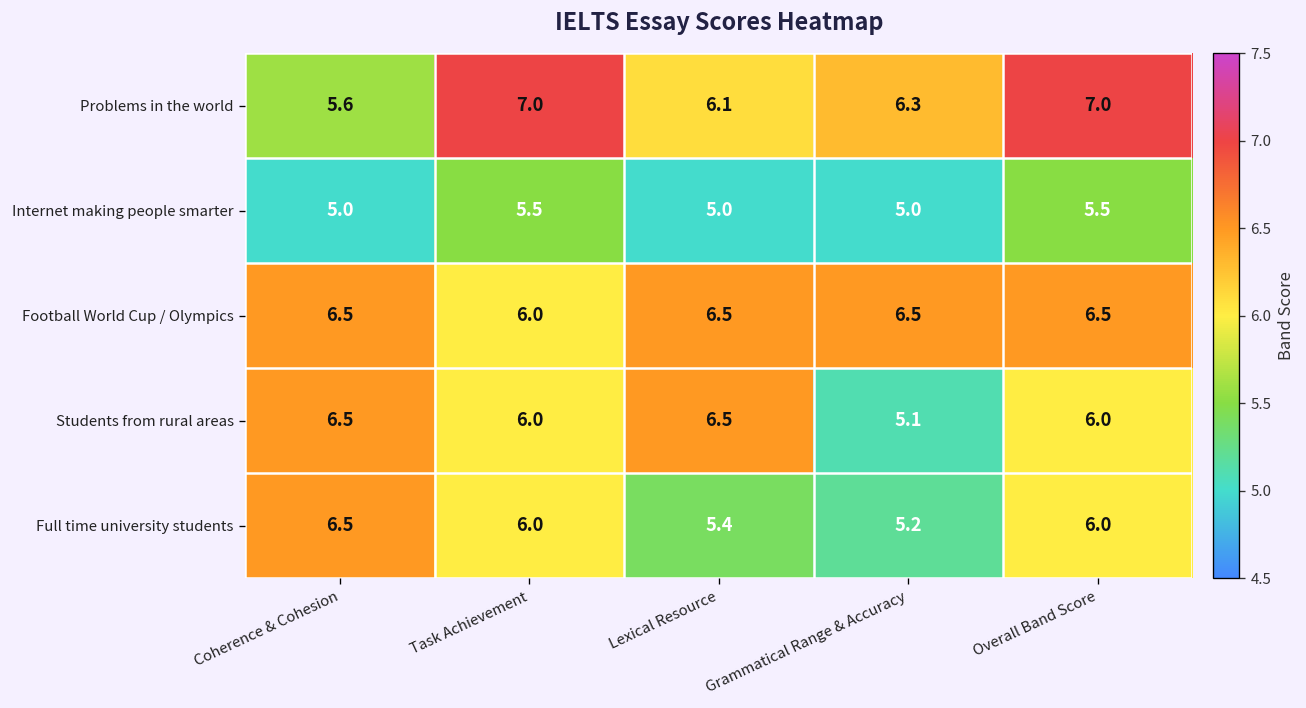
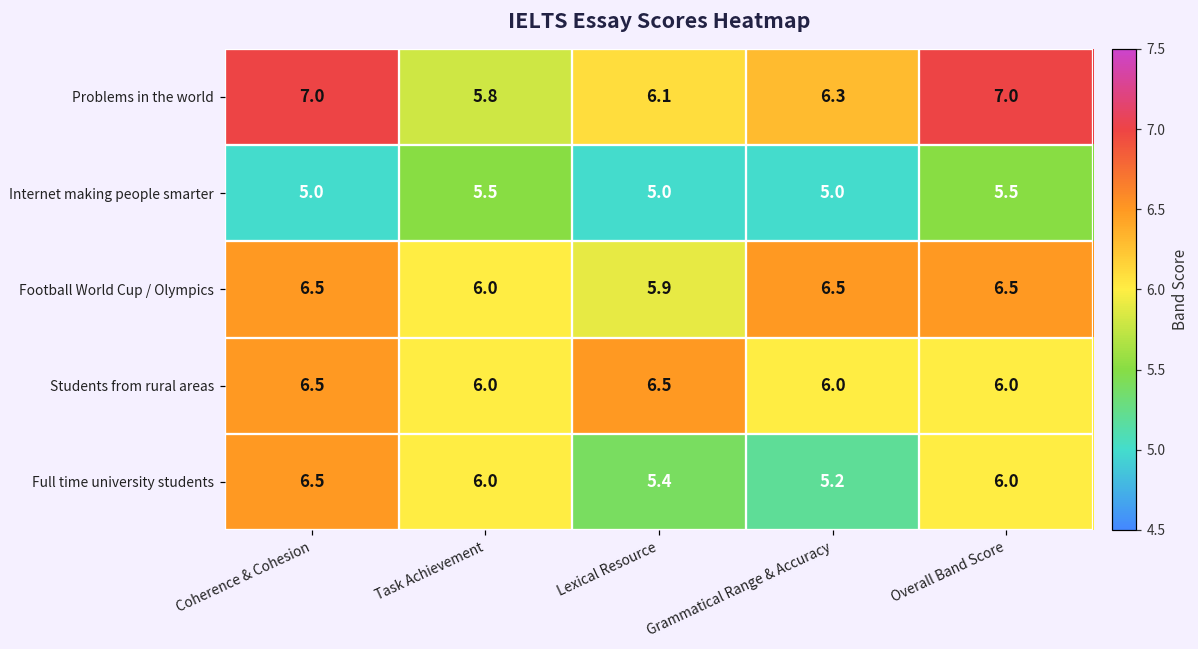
  {
    "Problems in the world": {
-     "Coherence & Cohesion": 5.6,
-     "Task Achievement": 7.0,
+     "Coherence & Cohesion": 7.0,
+     "Task Achievement": 5.8,
      "Lexical Resource": 6.1,
      "Grammatical Range & Accuracy": 6.3,
      "Overall Band Score": 7.0
    },
    "Internet making people smarter": {
      "Coherence & Cohesion": 5.0,
      "Task Achievement": 5.5,
      "Lexical Resource": 5.0,
      "Grammatical Range & Accuracy": 5.0,
      "Overall Band Score": 5.5
    },
    "Football World Cup / Olympics": {
      "Coherence & Cohesion": 6.5,
      "Task Achievement": 6.0,
-     "Lexical Resource": 6.5,
+     "Lexical Resource": 5.9,
      "Grammatical Range & Accuracy": 6.5,
      "Overall Band Score": 6.5
    },
    "Students from rural areas": {
      "Coherence & Cohesion": 6.5,
      "Task Achievement": 6.0,
      "Lexical Resource": 6.5,
-     "Grammatical Range & Accuracy": 5.1,
+     "Grammatical Range & Accuracy": 6.0,
      "Overall Band Score": 6.0
    },
    "Full time university students": {
      "Coherence & Cohesion": 6.5,
      "Task Achievement": 6.0,
      "Lexical Resource": 5.4,
      "Grammatical Range & Accuracy": 5.2,
      "Overall Band Score": 6.0
    }
  }
